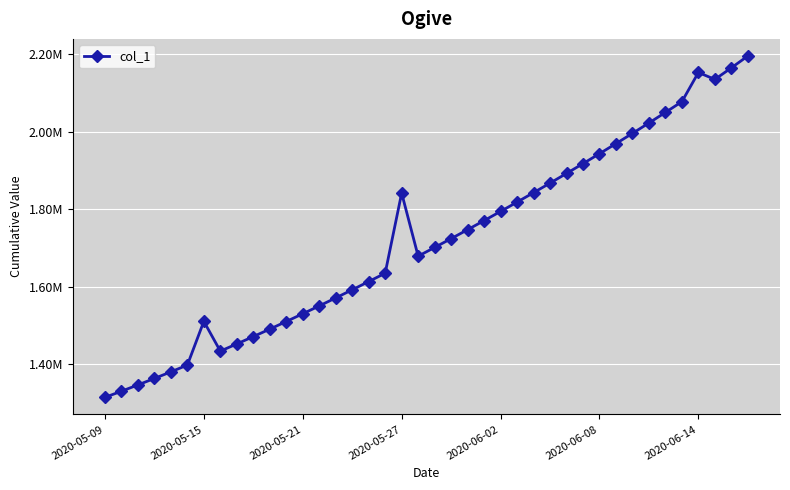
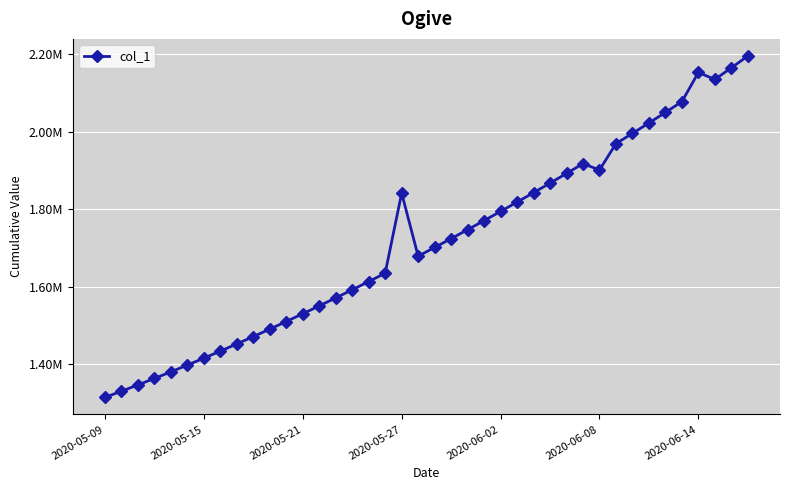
  {
    "2020-05-09": 1320000,
-   "2020-05-15": 1510000,
+   "2020-05-15": 1420000,
    "2020-05-21": 1530000,
    "2020-05-27": 1840000,
    "2020-06-02": 1790000,
-   "2020-06-08": 1940000,
+   "2020-06-08": 1900000,
    "2020-06-14": 2150000
  }
